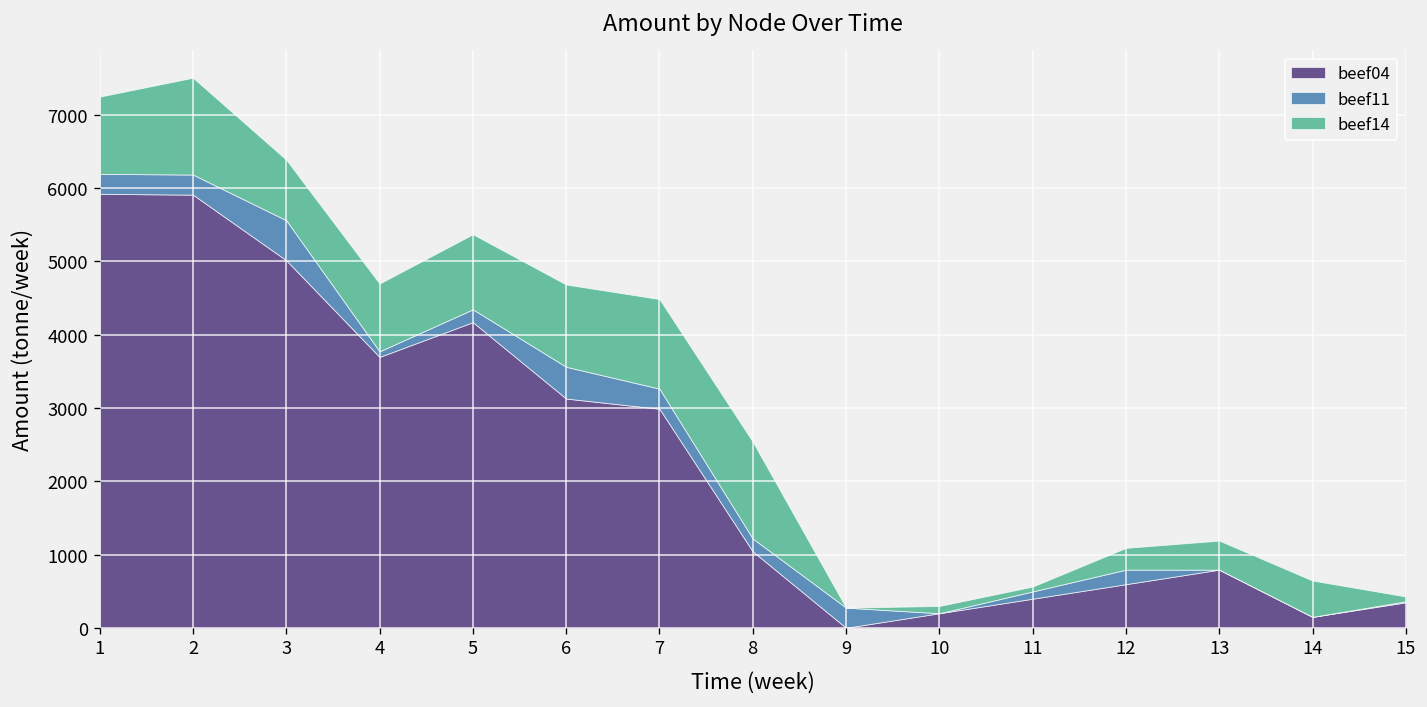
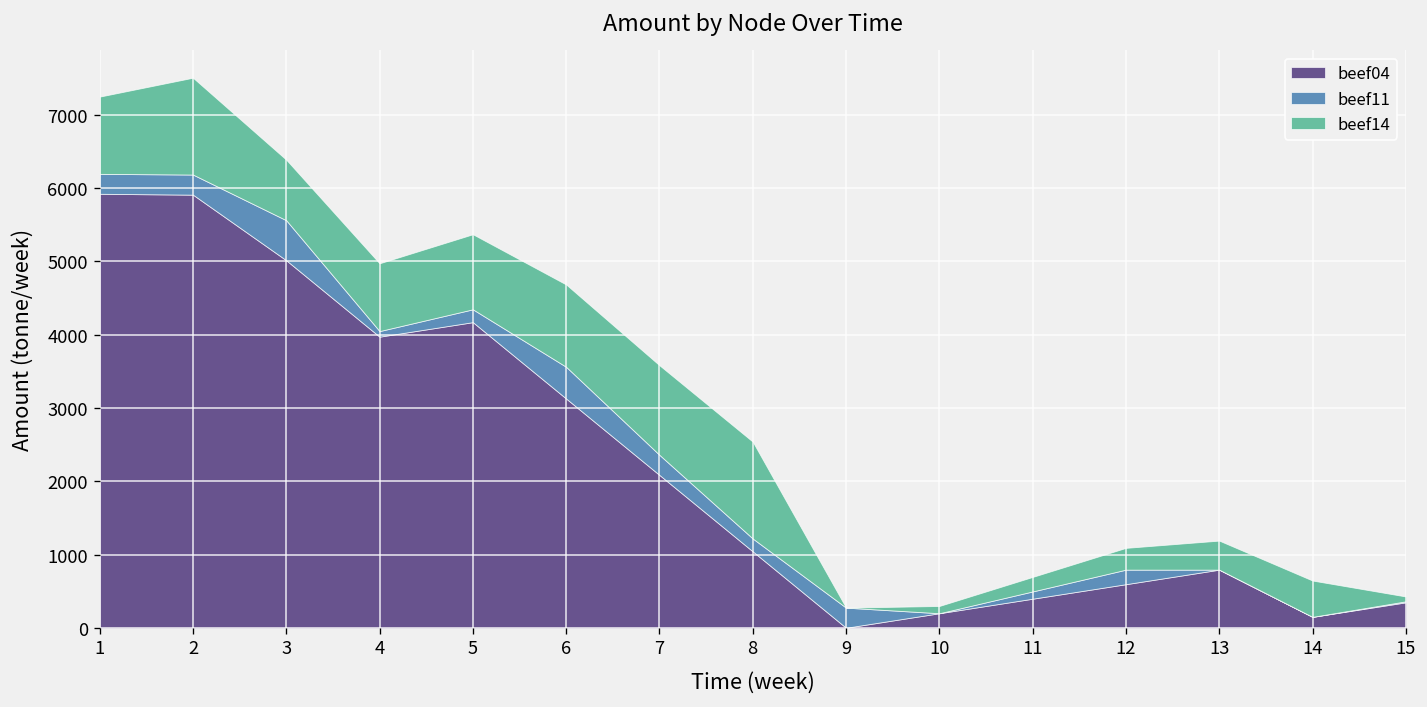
  {
    "beef04": {
      "1": 5900,
      "2": 5900,
      "3": 5000,
-     "4": 3700,
+     "4": 4000,
      "5": 4200,
      "6": 3100,
-     "7": 3000,
+     "7": 2100,
      "8": 1000,
      "9": 0,
      "11": 400,
      "12": 600
    },
    "beef11": {
      "1": 300,
      "2": 300,
      "3": 500,
      "4": 100,
      "5": 200,
      "6": 400,
      "7": 300,
      "8": 200,
      "11": 100,
      "12": 200
    },
    "beef14": {
      "1": 1100,
      "2": 1300,
      "3": 800,
      "4": 900,
      "5": 1000,
      "6": 1100,
      "7": 1200,
      "8": 1300,
      "10": 100,
-     "11": 100,
+     "11": 200,
      "12": 300,
      "13": 400,
      "14": 500,
      "15": 100
    }
  }
